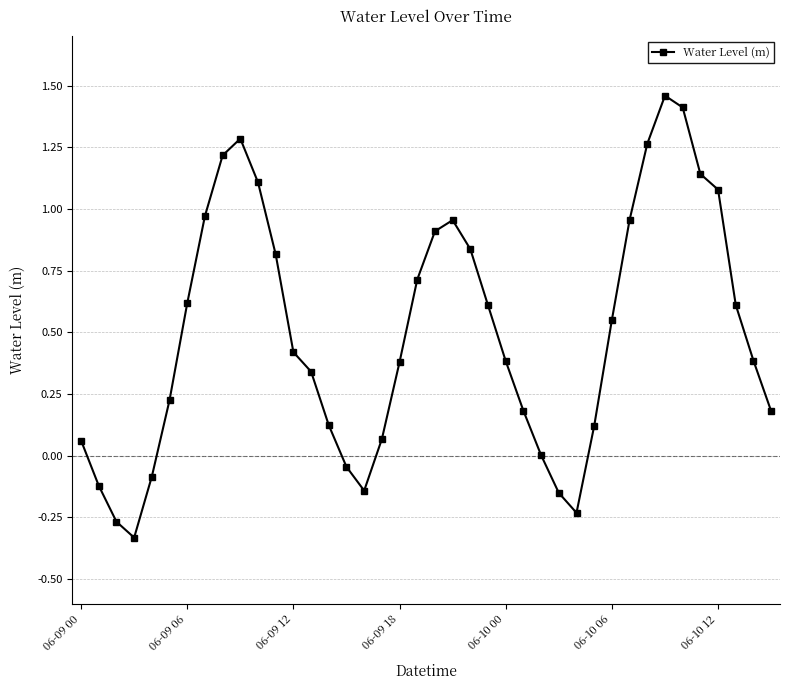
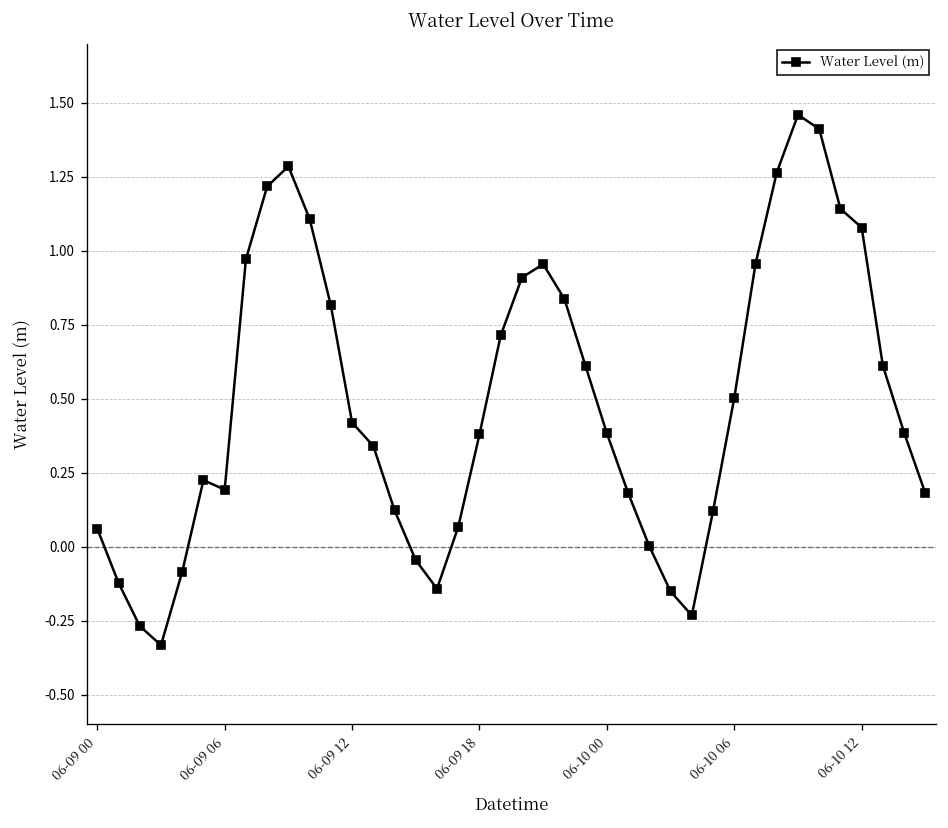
  {
    "06-09 00": 0.06,
-   "06-09 06": 0.62,
+   "06-09 06": 0.19,
    "06-09 12": 0.42,
    "06-09 18": 0.38,
    "06-10 00": 0.38,
-   "06-10 06": 0.55,
+   "06-10 06": 0.50,
    "06-10 12": 1.08
  }
